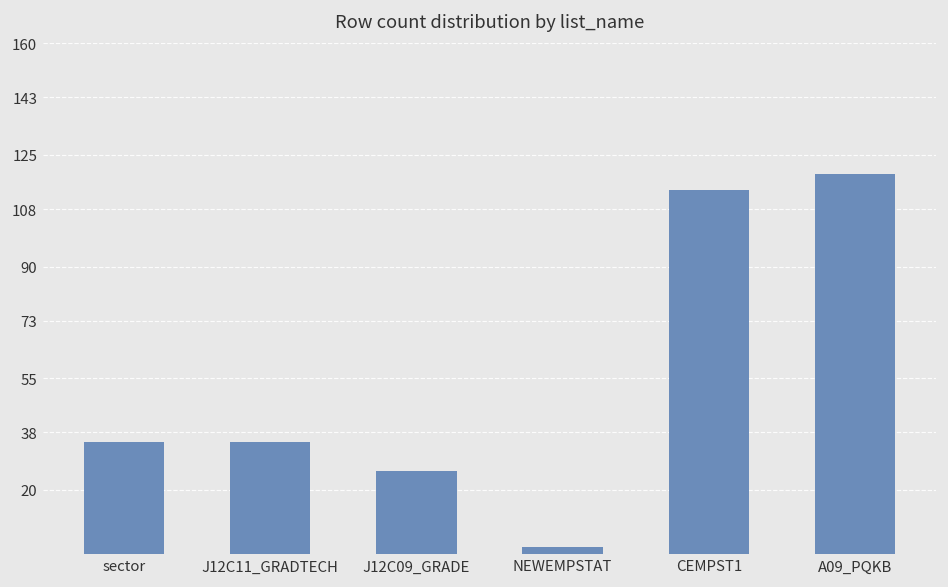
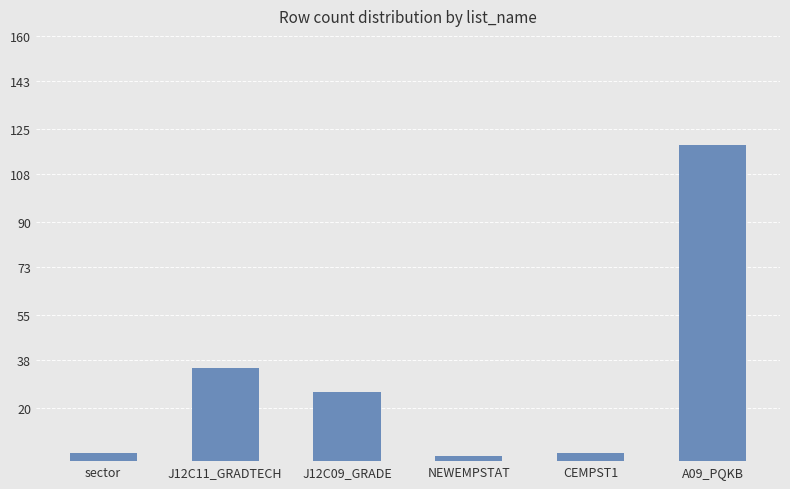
  {
-   "sector": 35,
+   "sector": 3,
    "J12C11_GRADTECH": 35,
    "J12C09_GRADE": 26,
    "NEWEMPSTAT": 2,
-   "CEMPST1": 114,
+   "CEMPST1": 3,
    "A09_PQKB": 119
  }
